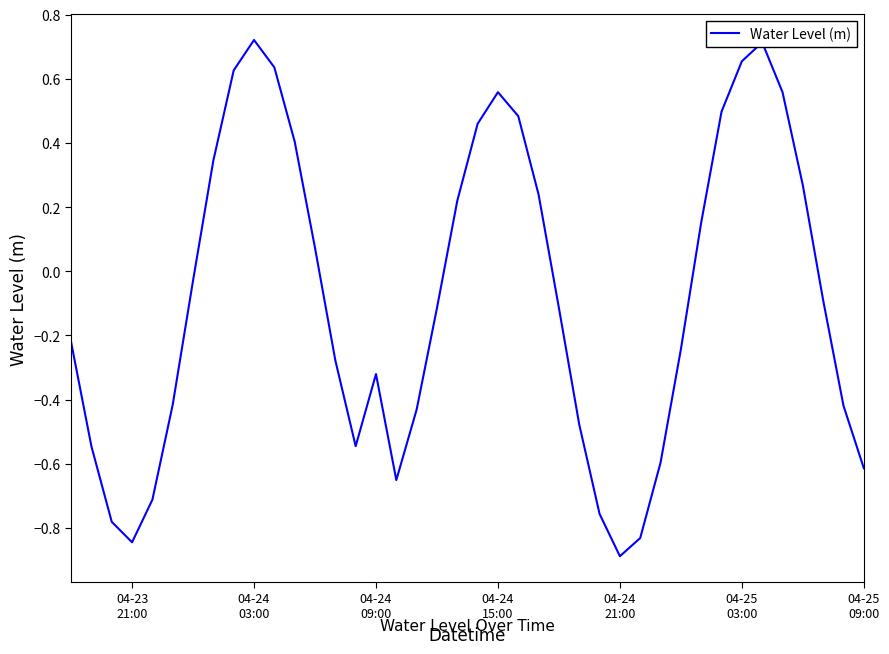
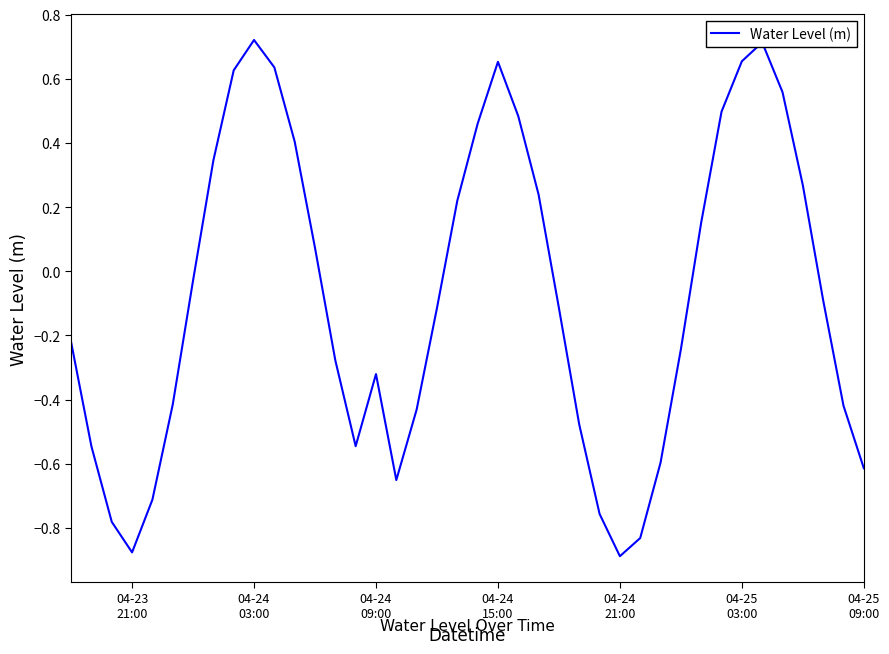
  {
-   "04-23 21:00": -0.84,
+   "04-23 21:00": -0.88,
    "04-24 03:00": 0.72,
    "04-24 09:00": -0.32,
-   "04-24 15:00": 0.56,
+   "04-24 15:00": 0.65,
    "04-24 21:00": -0.89,
    "04-25 03:00": 0.65,
    "04-25 09:00": -0.61
  }
